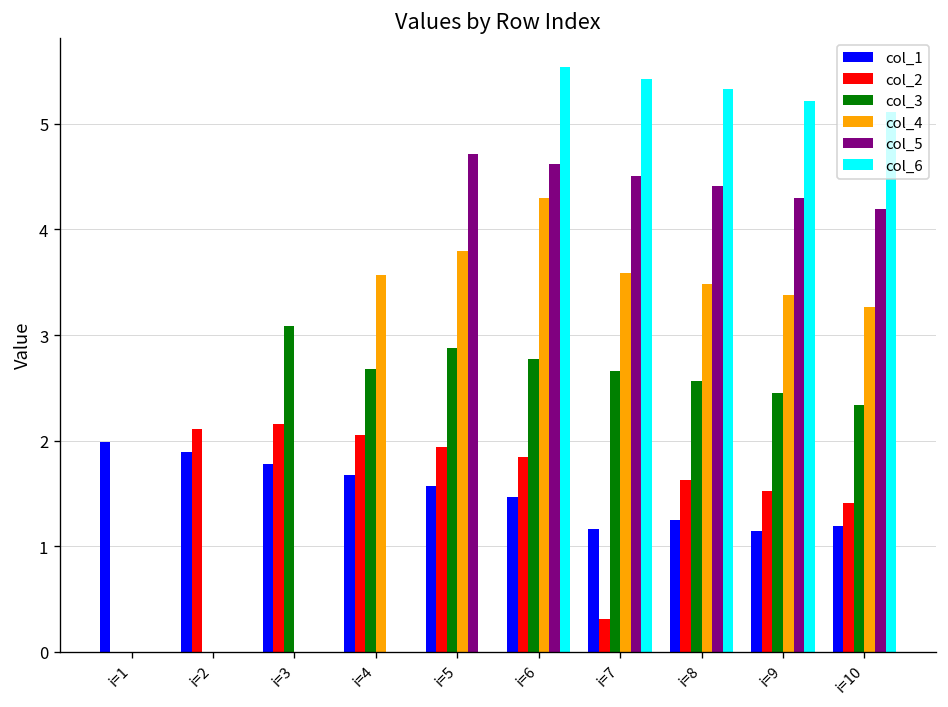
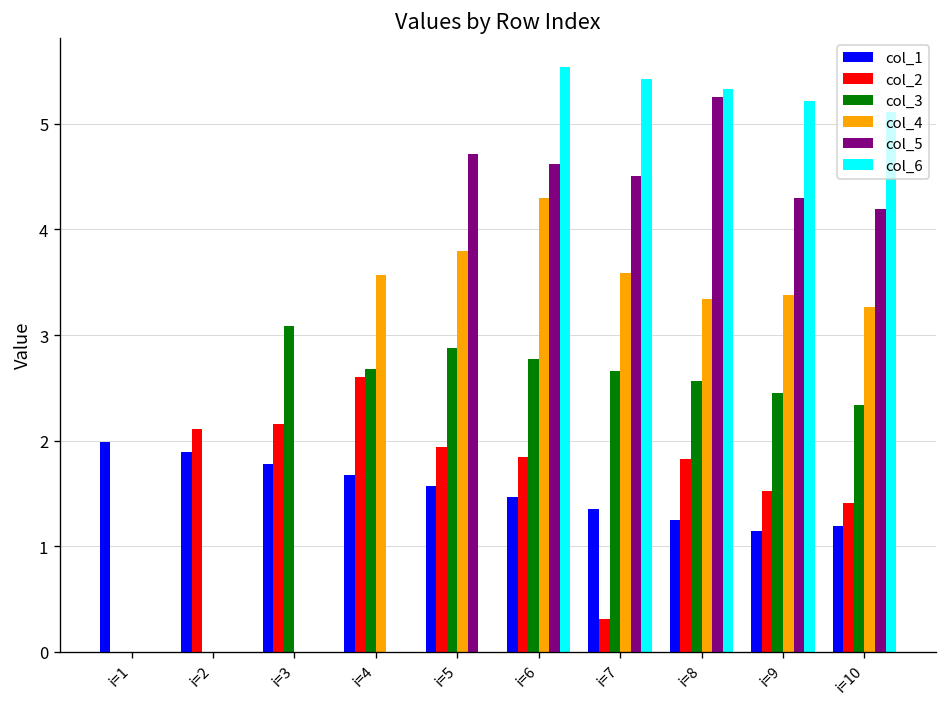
  {
    "col_1": {
      "i=1": 2.0,
      "i=2": 1.9,
      "i=3": 1.8,
      "i=4": 1.7,
      "i=5": 1.6,
      "i=6": 1.5,
-     "i=7": 1.2,
+     "i=7": 1.4,
      "i=8": 1.3,
      "i=9": 1.1,
      "i=10": 1.2
    },
    "col_2": {
      "i=1": 0.0,
      "i=2": 2.1,
      "i=3": 2.2,
-     "i=4": 2.1,
+     "i=4": 2.6,
      "i=5": 1.9,
      "i=6": 1.8,
      "i=7": 0.3,
-     "i=8": 1.6,
+     "i=8": 1.8,
      "i=9": 1.5,
      "i=10": 1.4
    },
    "col_3": {
      "i=1": 0.0,
      "i=2": 0.0,
      "i=3": 3.1,
      "i=4": 2.7,
      "i=5": 2.9,
      "i=6": 2.8,
      "i=7": 2.7,
      "i=8": 2.6,
      "i=9": 2.5,
      "i=10": 2.3
    },
    "col_4": {
      "i=1": 0.0,
      "i=2": 0.0,
      "i=3": 0.0,
      "i=4": 3.6,
      "i=5": 3.8,
      "i=6": 4.3,
      "i=7": 3.6,
-     "i=8": 3.5,
+     "i=8": 3.3,
      "i=9": 3.4,
      "i=10": 3.3
    },
    "col_5": {
      "i=1": 0.0,
      "i=2": 0.0,
      "i=3": 0.0,
      "i=4": 0.0,
      "i=5": 4.7,
      "i=6": 4.6,
      "i=7": 4.5,
-     "i=8": 4.4,
+     "i=8": 5.3,
      "i=9": 4.3,
      "i=10": 4.2
    },
    "col_6": {
      "i=1": 0.0,
      "i=2": 0.0,
      "i=3": 0.0,
      "i=4": 0.0,
      "i=5": 0.0,
      "i=6": 5.5,
      "i=7": 5.4,
      "i=8": 5.3,
      "i=9": 5.2
    }
  }
